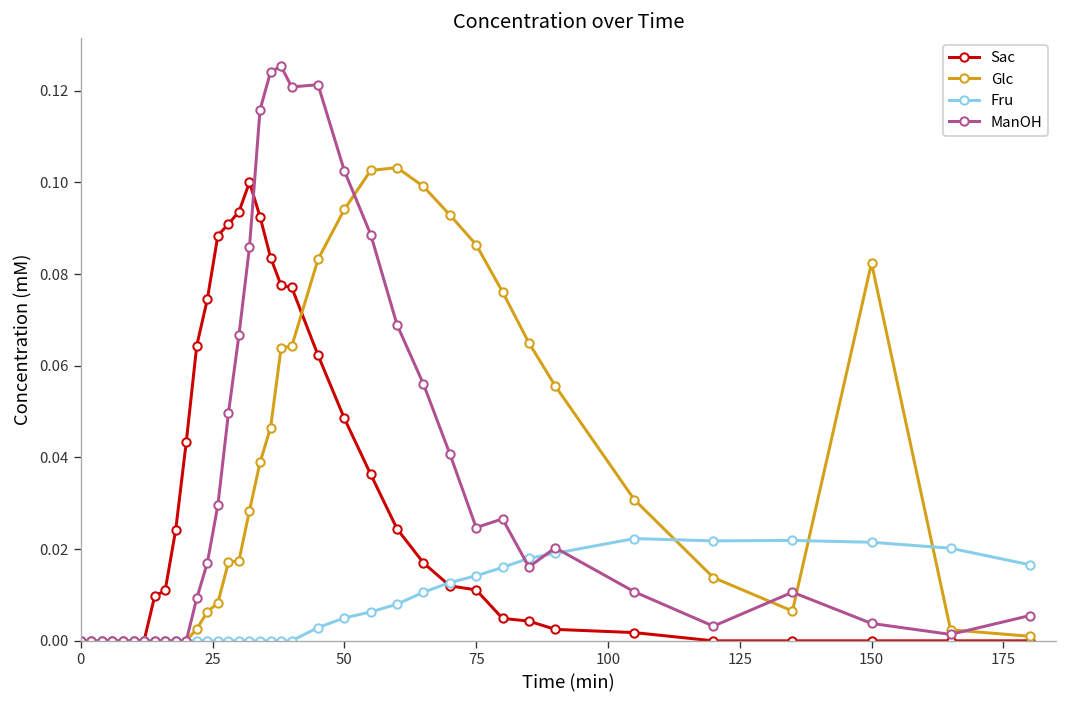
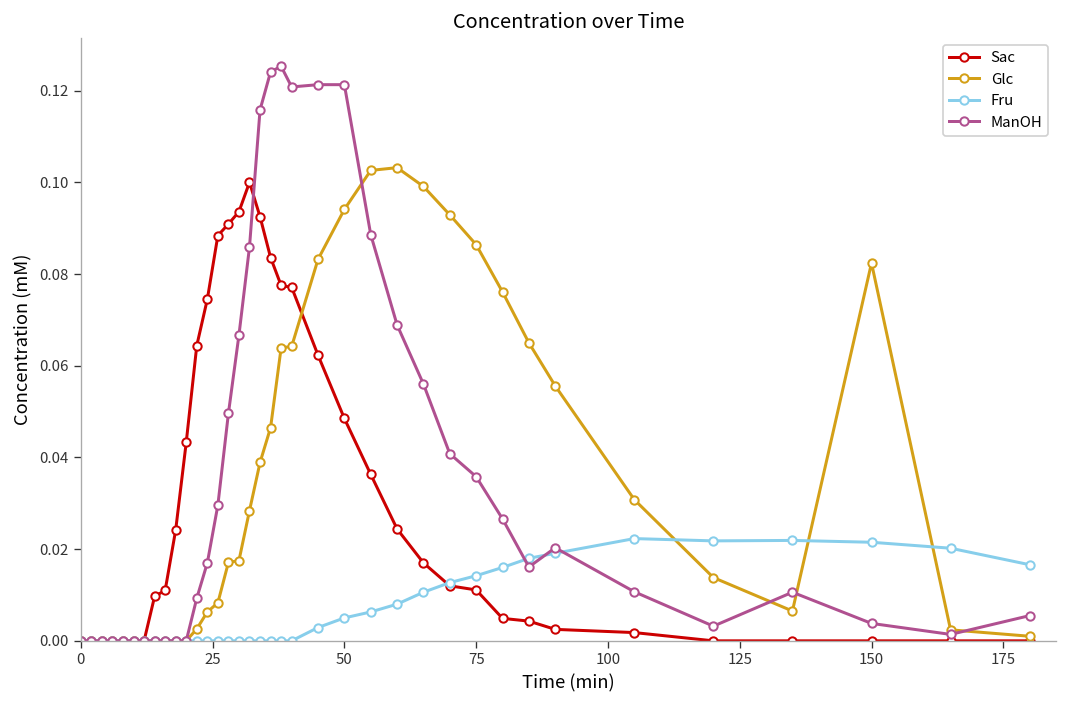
  {
    "Sac": {
      "50": 0.049,
      "75": 0.011,
      "150": 0.000
    },
    "Glc": {
      "50": 0.094,
      "75": 0.086,
      "150": 0.082
    },
    "Fru": {
      "50": 0.005,
      "75": 0.014,
      "150": 0.022
    },
    "ManOH": {
-     "50": 0.103,
-     "75": 0.025,
+     "50": 0.121,
+     "75": 0.036,
      "150": 0.004
    }
  }
